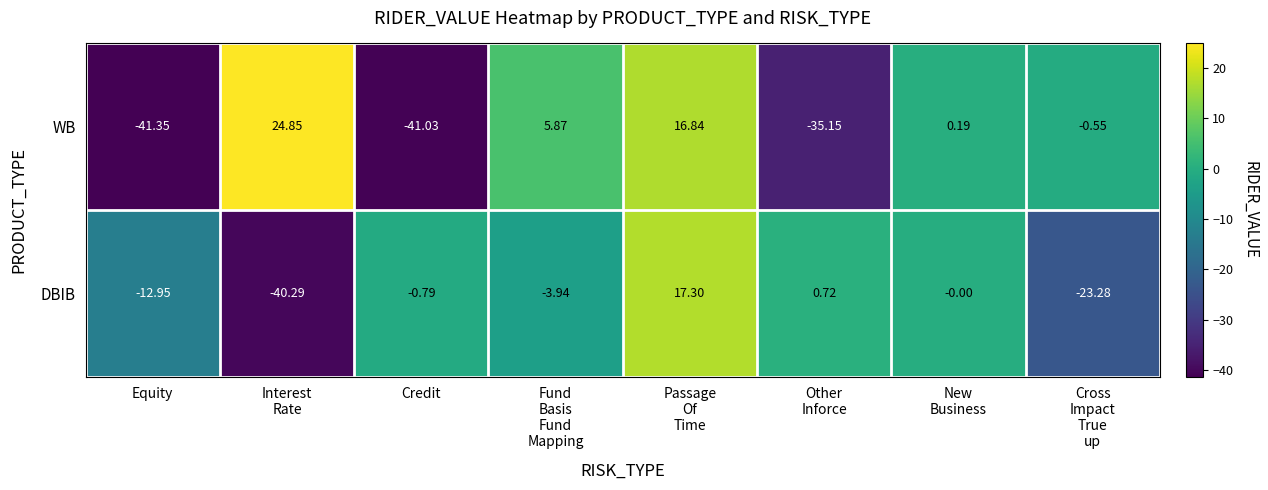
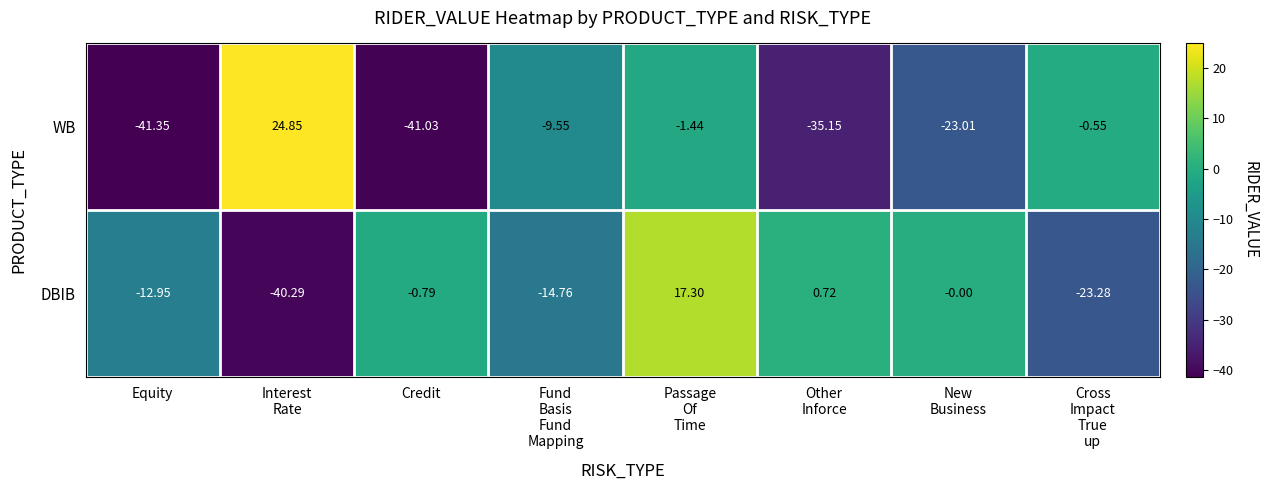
  {
    "WB": {
      "Equity": -41.35,
      "Interest Rate": 24.85,
      "Credit": -41.03,
-     "Fund Basis Fund Mapping": 5.87,
-     "Passage Of Time": 16.84,
+     "Fund Basis Fund Mapping": -9.55,
+     "Passage Of Time": -1.44,
      "Other Inforce": -35.15,
-     "New Business": 0.19,
+     "New Business": -23.01,
      "Cross Impact True up": -0.55
    },
    "DBIB": {
      "Equity": -12.95,
      "Interest Rate": -40.29,
      "Credit": -0.79,
-     "Fund Basis Fund Mapping": -3.94,
+     "Fund Basis Fund Mapping": -14.76,
      "Passage Of Time": 17.30,
      "Other Inforce": 0.72,
      "New Business": -0.00,
      "Cross Impact True up": -23.28
    }
  }
